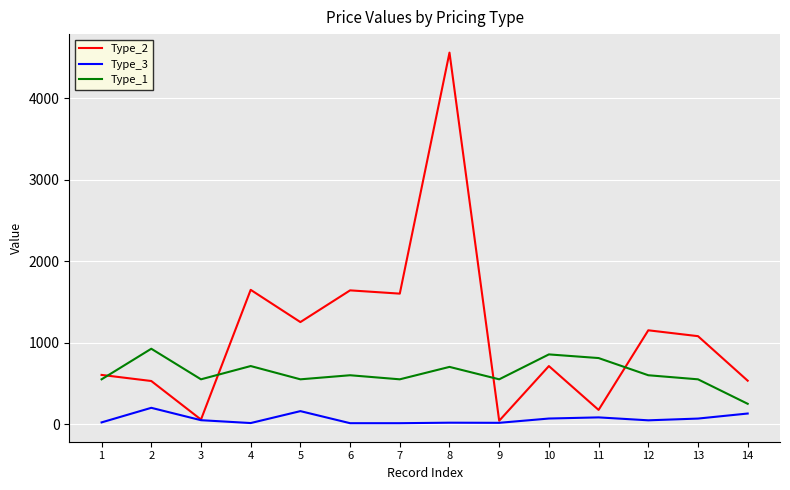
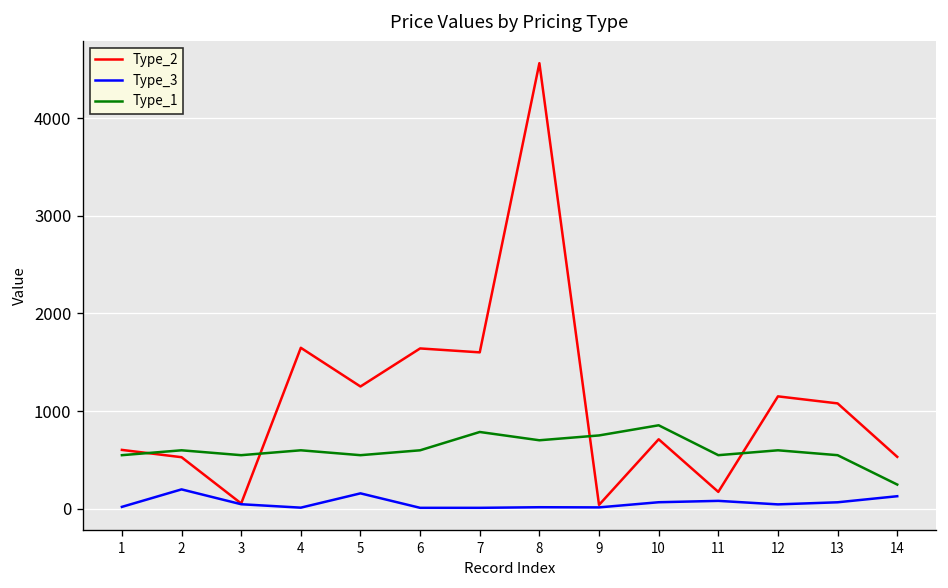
  {
    "Type_2": {
      "1": 600,
      "2": 500,
      "4": 1600,
      "5": 1300,
      "6": 1600,
      "7": 1600,
      "8": 4600,
      "10": 700,
      "11": 200,
      "12": 1200,
      "13": 1100,
      "14": 500
    },
    "Type_3": {
      "1": 0,
      "2": 200,
      "4": 0,
      "5": 200,
      "6": 0,
      "7": 0,
      "8": 0,
      "10": 100,
      "11": 100,
      "12": 0,
      "13": 100,
      "14": 100
    },
    "Type_1": {
      "1": 600,
-     "2": 900,
+     "2": 600,
      "3": 600,
-     "4": 700,
+     "4": 600,
      "5": 600,
      "6": 600,
-     "7": 600,
+     "7": 800,
      "8": 700,
-     "9": 600,
+     "9": 800,
      "10": 900,
-     "11": 800,
+     "11": 600,
      "12": 600,
      "13": 600,
      "14": 200
    }
  }
